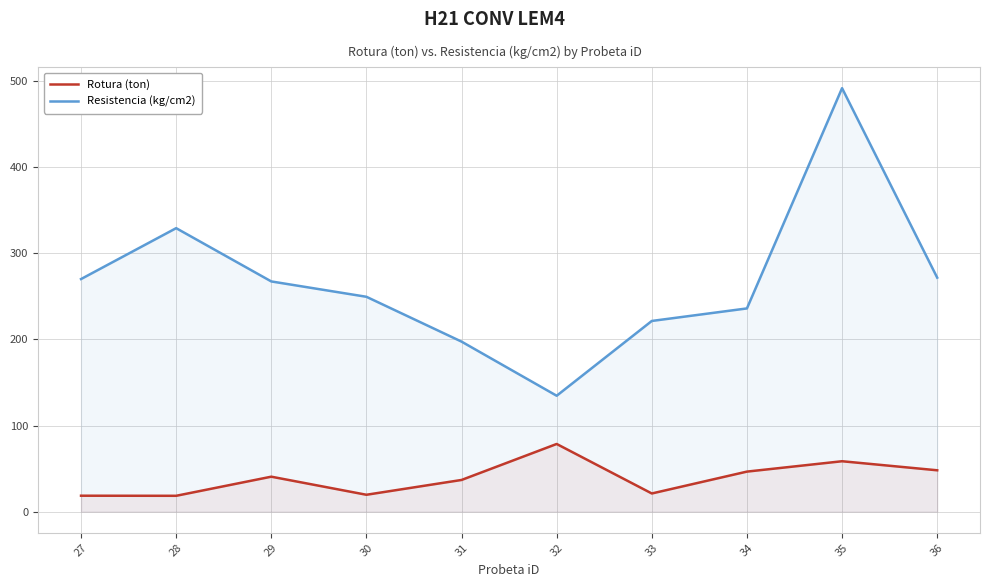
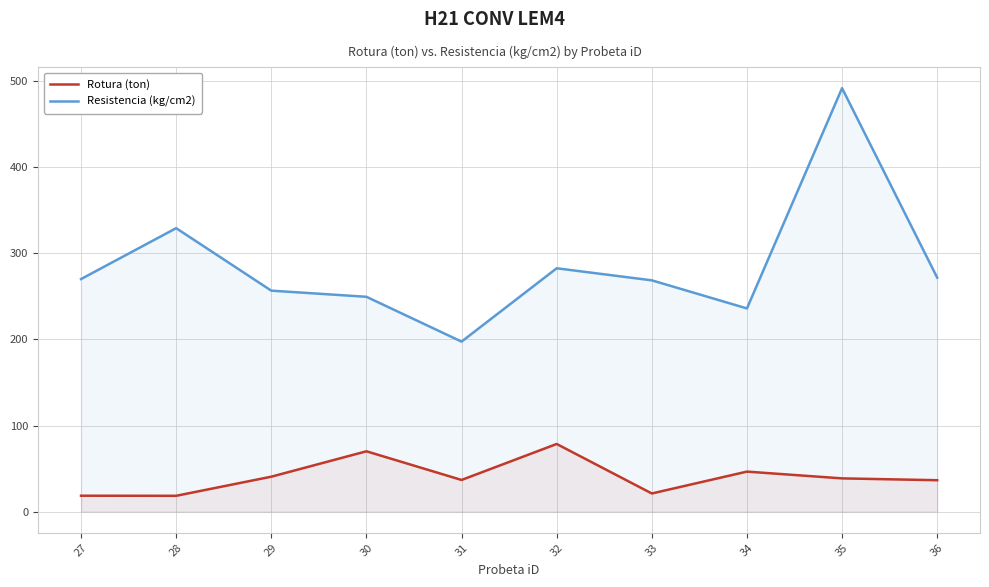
  {
    "Rotura (ton)": {
      "27": 20,
      "28": 20,
      "29": 40,
-     "30": 20,
+     "30": 70,
      "31": 40,
      "32": 80,
      "33": 20,
      "34": 50,
-     "35": 60,
-     "36": 50
+     "35": 40,
+     "36": 40
    },
    "Resistencia (kg/cm2)": {
      "27": 270,
      "28": 330,
-     "29": 270,
+     "29": 260,
      "30": 250,
      "31": 200,
-     "32": 130,
-     "33": 220,
+     "32": 280,
+     "33": 270,
      "34": 240,
      "35": 490,
      "36": 270
    }
  }
